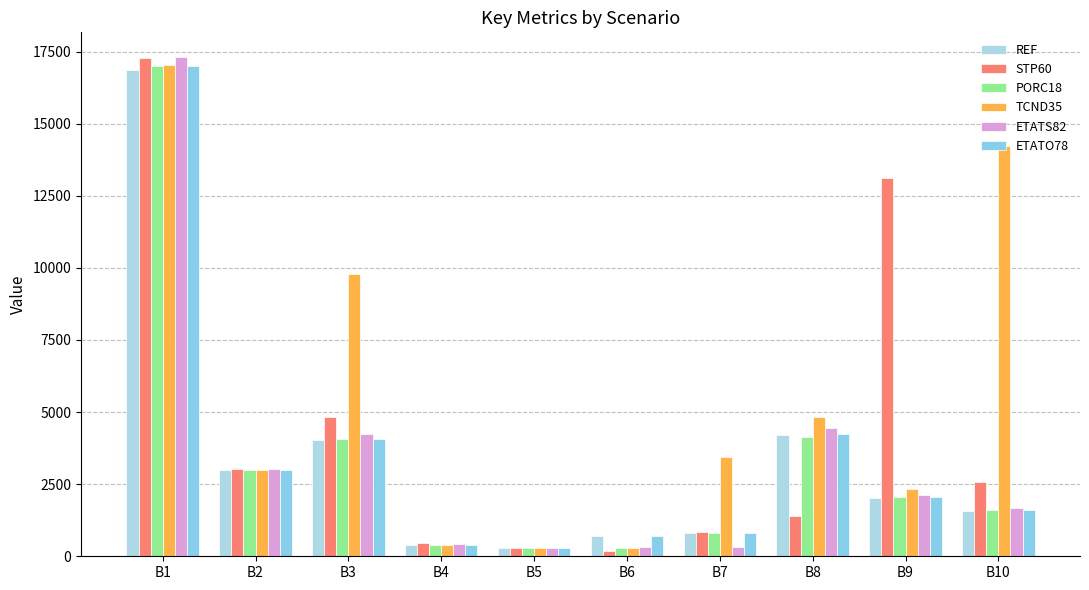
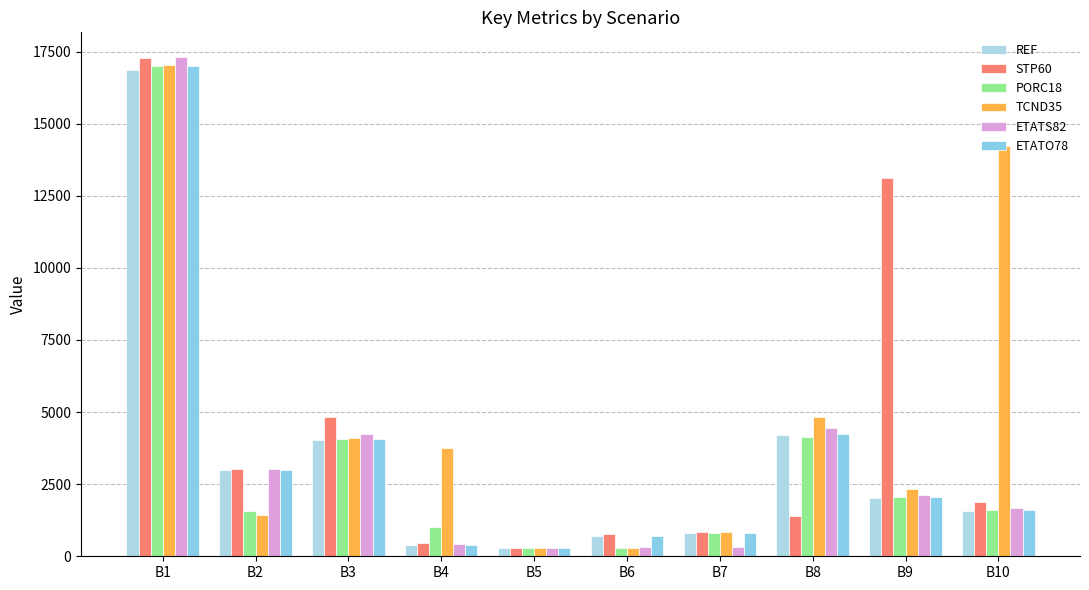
  {
    "STP60": {
      "B1": 17300,
      "B2": 3000,
      "B3": 4800,
      "B4": 500,
      "B5": 300,
-     "B6": 200,
+     "B6": 800,
      "B7": 800,
      "B8": 1400,
      "B9": 13100,
-     "B10": 2600
+     "B10": 1900
    },
    "PORC18": {
      "B1": 17000,
-     "B2": 3000,
+     "B2": 1600,
      "B3": 4100,
-     "B4": 400,
+     "B4": 1000,
      "B5": 300,
      "B6": 300,
      "B7": 800,
      "B8": 4100,
      "B9": 2100,
      "B10": 1600
    },
    "TCND35": {
      "B1": 17000,
-     "B2": 3000,
-     "B3": 9800,
-     "B4": 400,
+     "B2": 1400,
+     "B3": 4100,
+     "B4": 3700,
      "B5": 300,
      "B6": 300,
-     "B7": 3400,
+     "B7": 800,
      "B8": 4800,
      "B9": 2300,
      "B10": 14200
    },
    "ETATS82": {
      "B1": 17300,
      "B2": 3000,
      "B3": 4200,
      "B4": 400,
      "B5": 300,
      "B6": 300,
      "B7": 300,
      "B8": 4400,
      "B9": 2100,
      "B10": 1700
    }
  }
